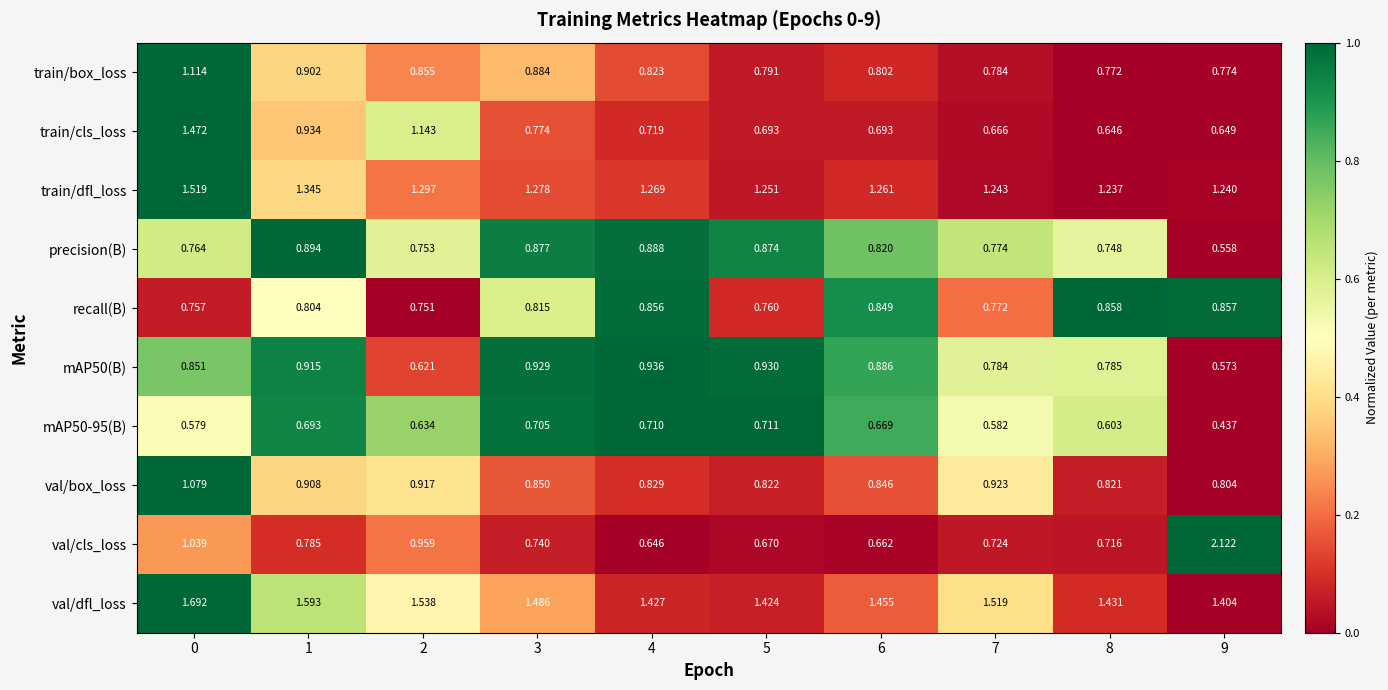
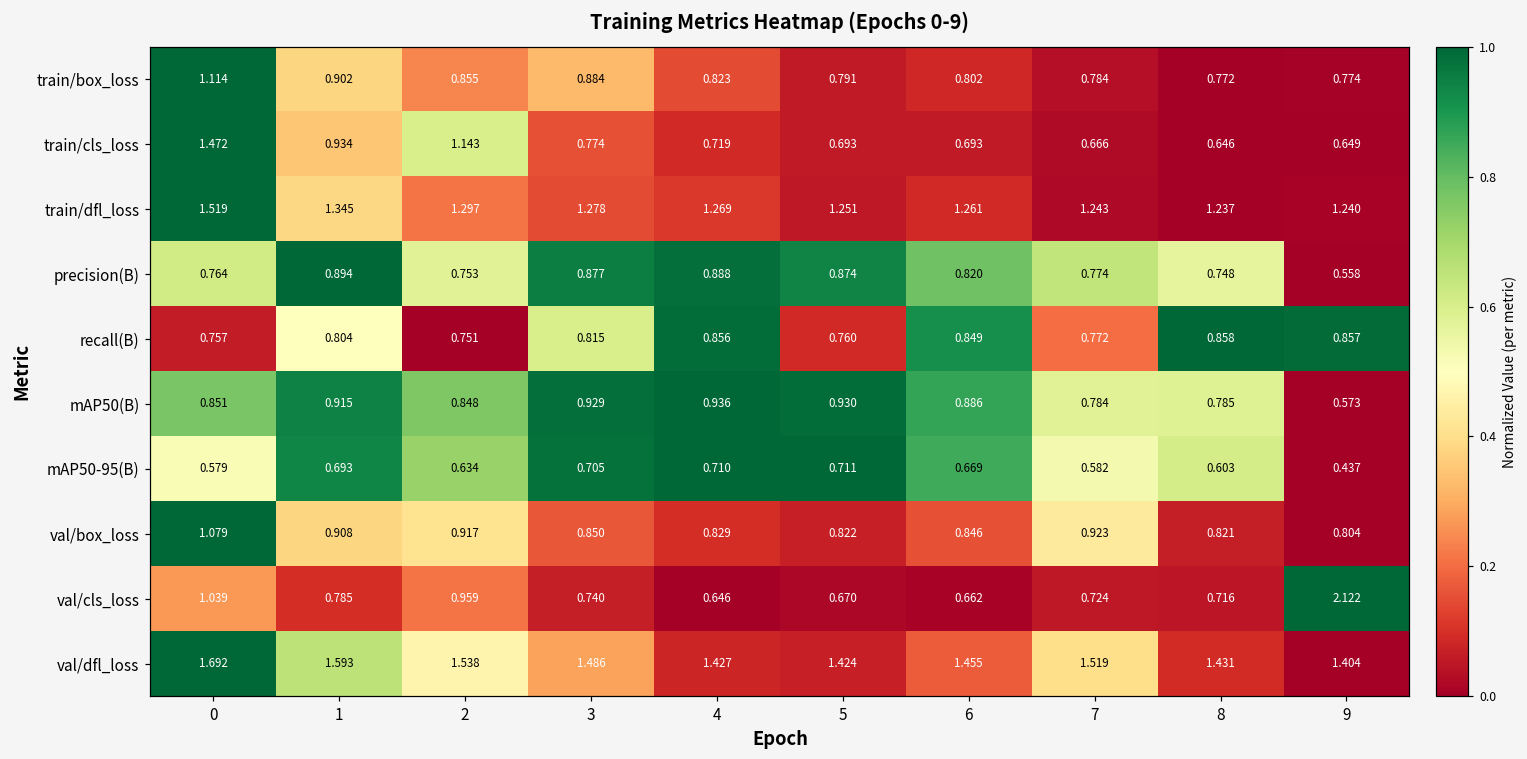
  {
    "train/box_loss": {
      "0": 1.114,
      "1": 0.902,
      "2": 0.855,
      "3": 0.884,
      "4": 0.823,
      "5": 0.791,
      "6": 0.802,
      "7": 0.784,
      "8": 0.772,
      "9": 0.774
    },
    "train/cls_loss": {
      "0": 1.472,
      "1": 0.934,
      "2": 1.143,
      "3": 0.774,
      "4": 0.719,
      "5": 0.693,
      "6": 0.693,
      "7": 0.666,
      "8": 0.646,
      "9": 0.649
    },
    "train/dfl_loss": {
      "0": 1.519,
      "1": 1.345,
      "2": 1.297,
      "3": 1.278,
      "4": 1.269,
      "5": 1.251,
      "6": 1.261,
      "7": 1.243,
      "8": 1.237,
      "9": 1.240
    },
    "precision(B)": {
      "0": 0.764,
      "1": 0.894,
      "2": 0.753,
      "3": 0.877,
      "4": 0.888,
      "5": 0.874,
      "6": 0.820,
      "7": 0.774,
      "8": 0.748,
      "9": 0.558
    },
    "recall(B)": {
      "0": 0.757,
      "1": 0.804,
      "2": 0.751,
      "3": 0.815,
      "4": 0.856,
      "5": 0.760,
      "6": 0.849,
      "7": 0.772,
      "8": 0.858,
      "9": 0.857
    },
    "mAP50(B)": {
      "0": 0.851,
      "1": 0.915,
-     "2": 0.621,
+     "2": 0.848,
      "3": 0.929,
      "4": 0.936,
      "5": 0.930,
      "6": 0.886,
      "7": 0.784,
      "8": 0.785,
      "9": 0.573
    },
    "mAP50-95(B)": {
      "0": 0.579,
      "1": 0.693,
      "2": 0.634,
      "3": 0.705,
      "4": 0.710,
      "5": 0.711,
      "6": 0.669,
      "7": 0.582,
      "8": 0.603,
      "9": 0.437
    },
    "val/box_loss": {
      "0": 1.079,
      "1": 0.908,
      "2": 0.917,
      "3": 0.850,
      "4": 0.829,
      "5": 0.822,
      "6": 0.846,
      "7": 0.923,
      "8": 0.821,
      "9": 0.804
    },
    "val/cls_loss": {
      "0": 1.039,
      "1": 0.785,
      "2": 0.959,
      "3": 0.740,
      "4": 0.646,
      "5": 0.670,
      "6": 0.662,
      "7": 0.724,
      "8": 0.716,
      "9": 2.122
    },
    "val/dfl_loss": {
      "0": 1.692,
      "1": 1.593,
      "2": 1.538,
      "3": 1.486,
      "4": 1.427,
      "5": 1.424,
      "6": 1.455,
      "7": 1.519,
      "8": 1.431,
      "9": 1.404
    }
  }
